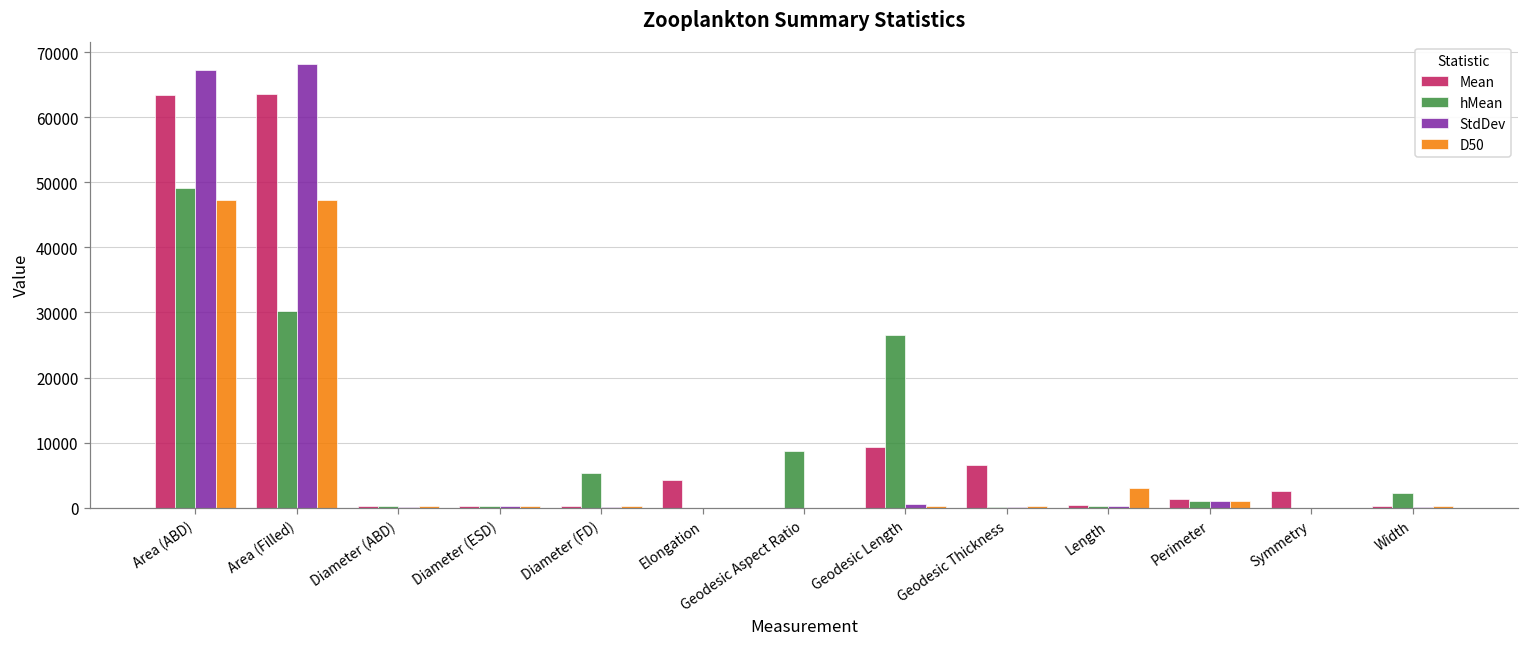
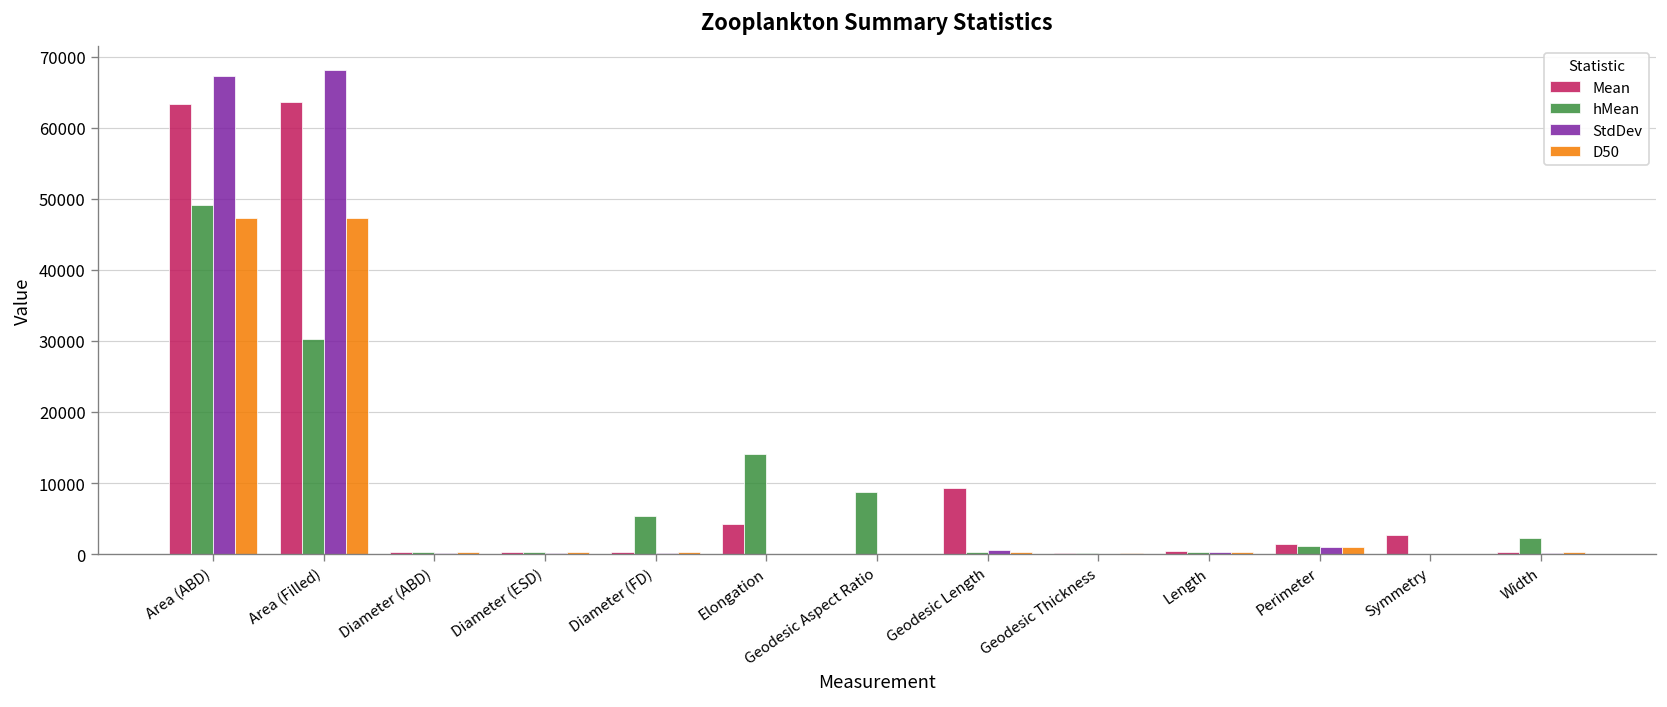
  {
    "Mean": {
      "Area (ABD)": 63000,
      "Area (Filled)": 64000,
      "Elongation": 4000,
      "Geodesic Length": 9000,
-     "Geodesic Thickness": 7000,
+     "Geodesic Thickness": 0,
      "Length": 0,
      "Perimeter": 1000,
      "Symmetry": 3000
    },
    "hMean": {
      "Area (ABD)": 49000,
      "Area (Filled)": 30000,
      "Diameter (FD)": 5000,
-     "Elongation": 0,
+     "Elongation": 14000,
      "Geodesic Aspect Ratio": 9000,
-     "Geodesic Length": 27000,
+     "Geodesic Length": 0,
      "Perimeter": 1000,
      "Width": 2000
    },
    "StdDev": {
      "Area (ABD)": 67000,
      "Area (Filled)": 68000,
      "Geodesic Length": 1000,
      "Perimeter": 1000
    },
    "D50": {
      "Area (ABD)": 47000,
      "Area (Filled)": 47000,
-     "Length": 3000,
+     "Length": 0,
      "Perimeter": 1000
    }
  }
